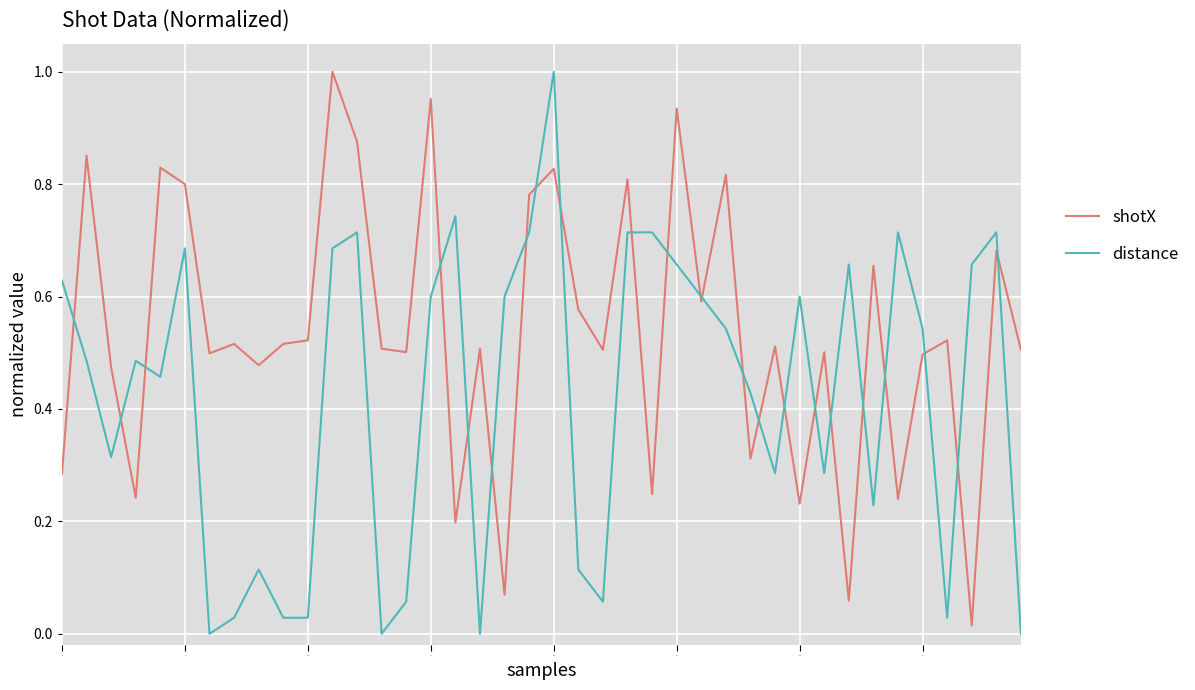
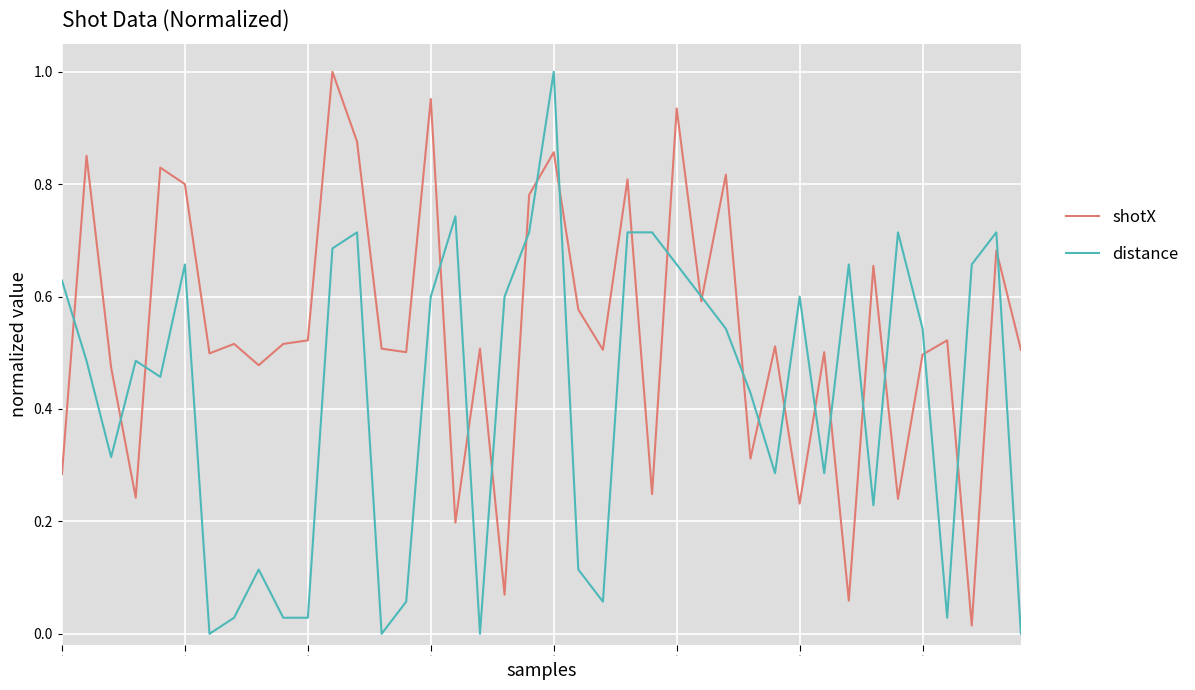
  {
    "shotX": {
      "0": 0.28,
      "5": 0.80,
      "10": 0.52,
      "15": 0.95,
-     "20": 0.83,
+     "20": 0.86,
      "25": 0.93,
      "30": 0.23,
      "35": 0.50
    },
    "distance": {
      "0": 0.63,
-     "5": 0.69,
+     "5": 0.66,
      "10": 0.03,
      "15": 0.60,
      "20": 1.00,
      "25": 0.66,
      "30": 0.60,
      "35": 0.54
    }
  }
